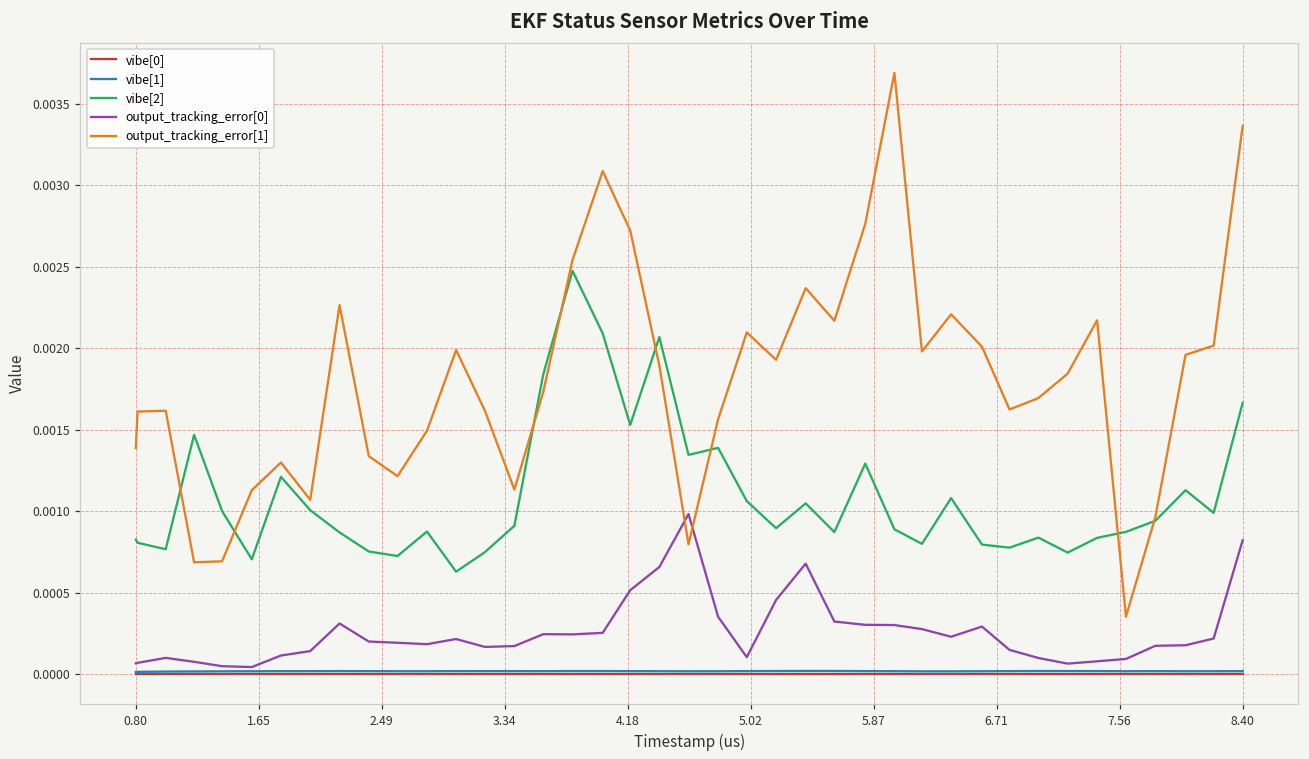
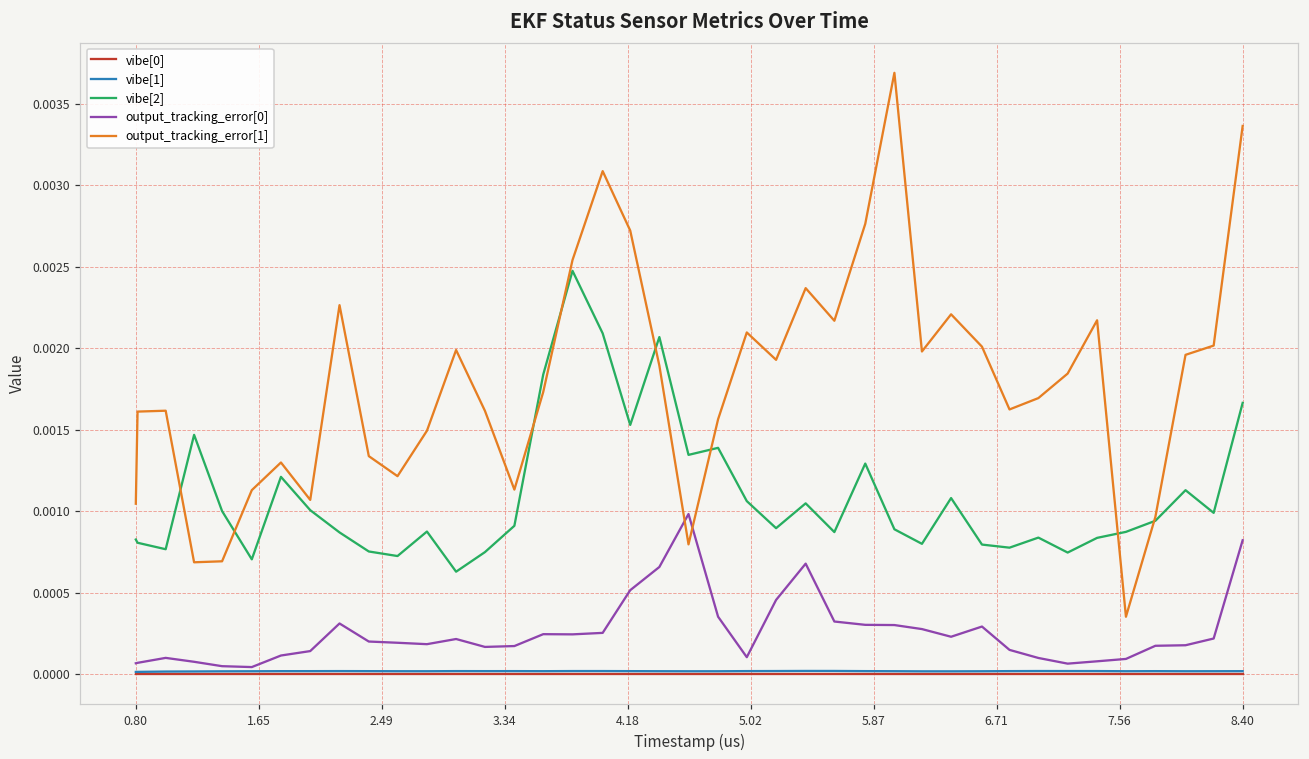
  {
    "vibe[0]": {
      "8.40": 0.00000
    },
    "vibe[1]": {
      "8.40": 0.00002
    },
    "vibe[2]": {
      "0.80": 0.00083,
      "8.40": 0.00166
    },
    "output_tracking_error[0]": {
      "0.80": 0.00007,
      "8.40": 0.00082
    },
    "output_tracking_error[1]": {
-     "0.80": 0.00139,
+     "0.80": 0.00105,
      "8.40": 0.00337
    }
  }
